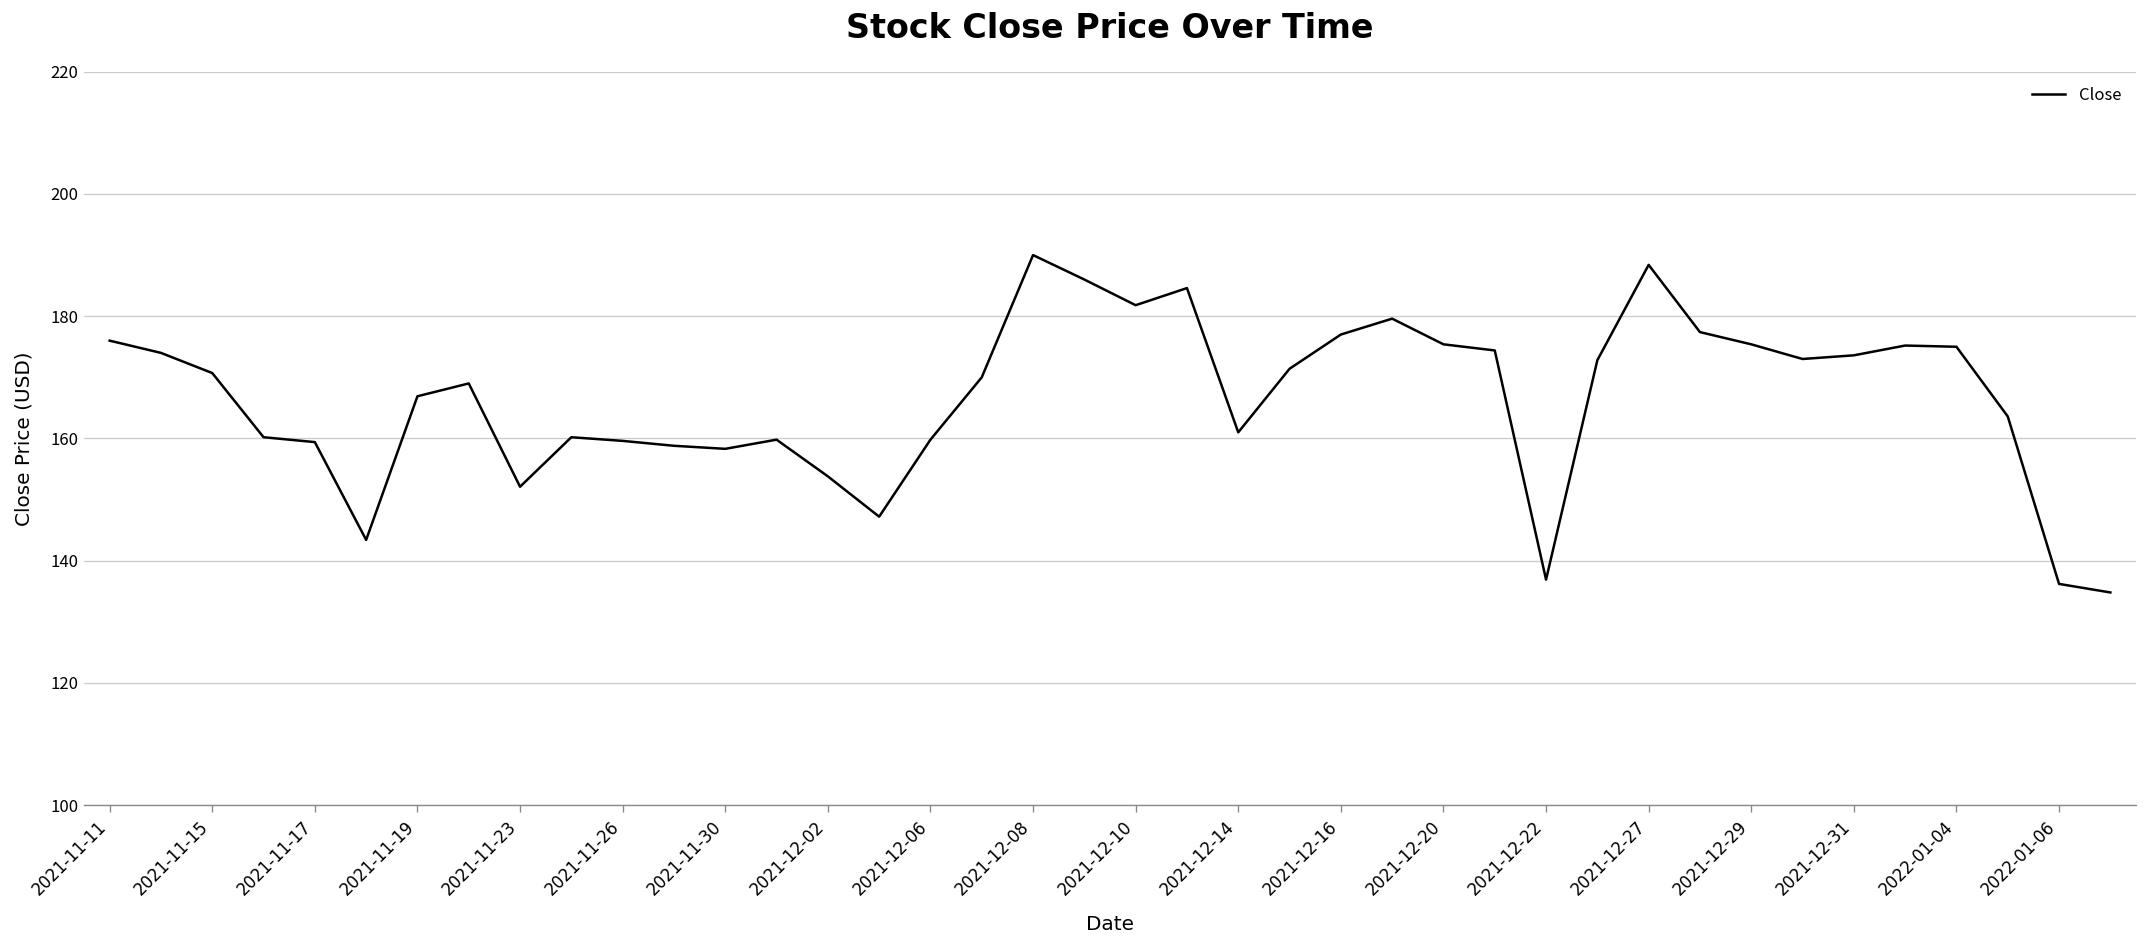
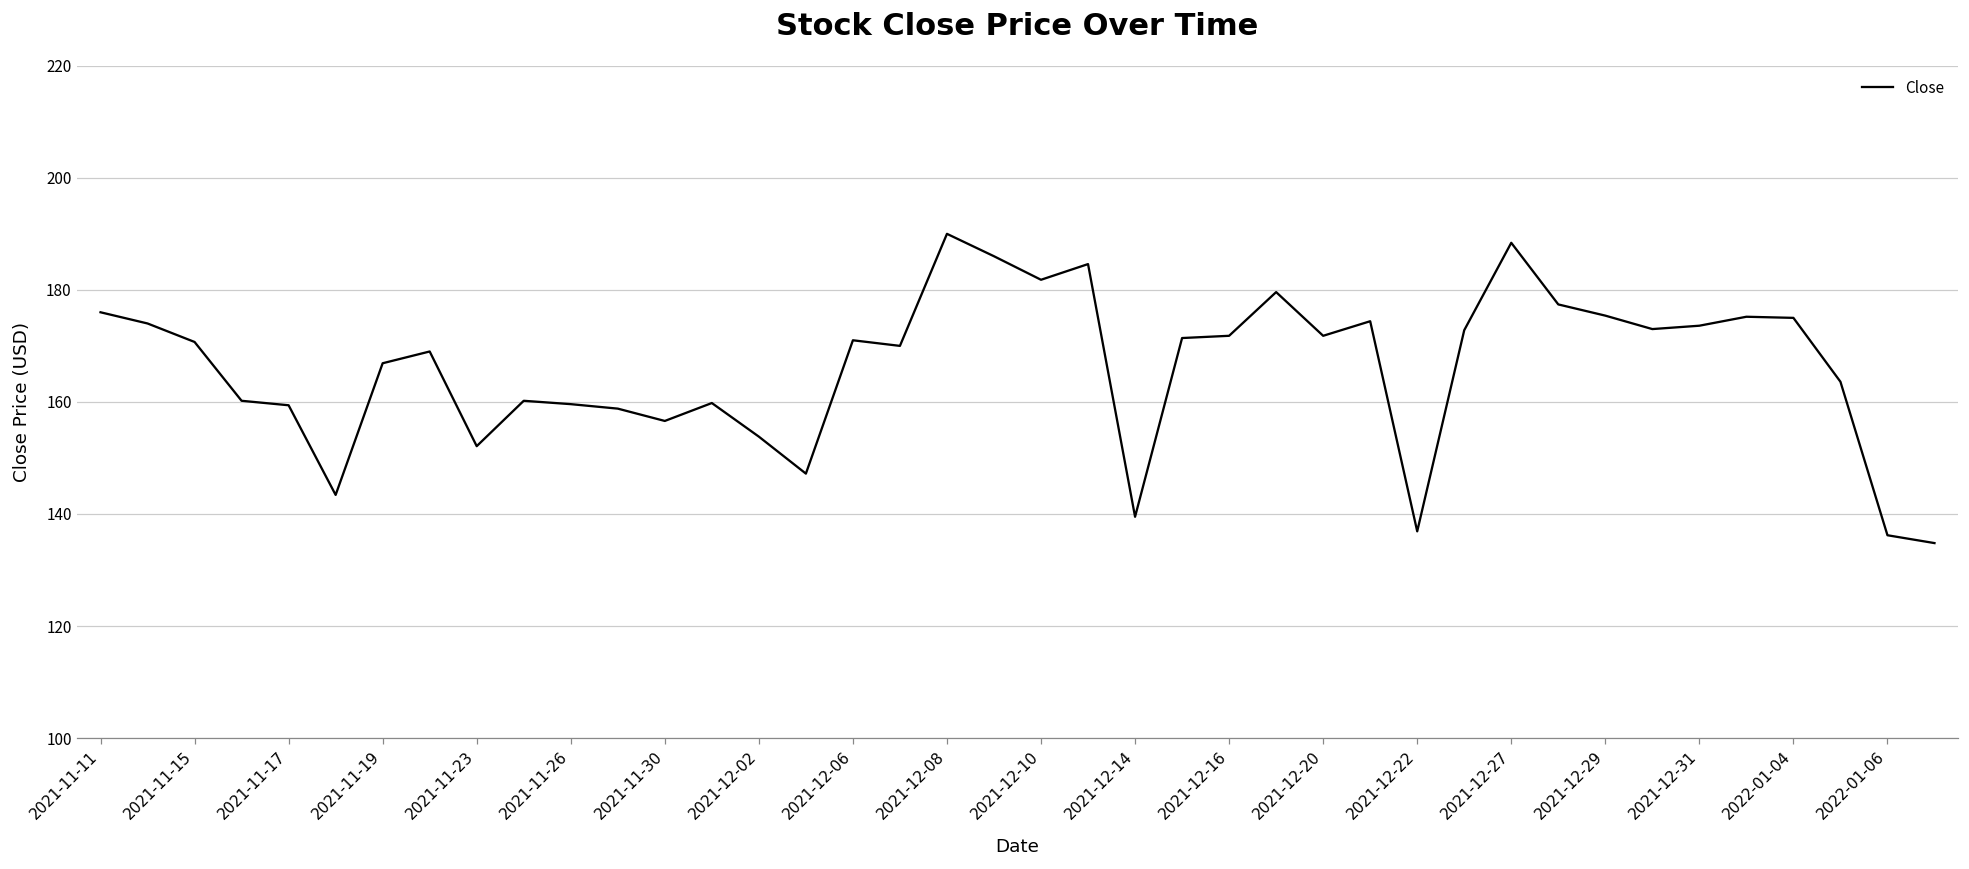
  {
    "2021-11-11": 176,
    "2021-11-15": 171,
    "2021-11-17": 159,
    "2021-11-19": 167,
    "2021-11-23": 152,
    "2021-11-26": 160,
-   "2021-11-30": 158,
+   "2021-11-30": 157,
    "2021-12-02": 154,
-   "2021-12-06": 160,
+   "2021-12-06": 171,
    "2021-12-08": 190,
    "2021-12-10": 182,
-   "2021-12-14": 161,
-   "2021-12-16": 177,
-   "2021-12-20": 175,
+   "2021-12-14": 140,
+   "2021-12-16": 172,
+   "2021-12-20": 172,
    "2021-12-22": 137,
    "2021-12-27": 188,
    "2021-12-29": 175,
    "2021-12-31": 174,
    "2022-01-04": 175,
    "2022-01-06": 136
  }
